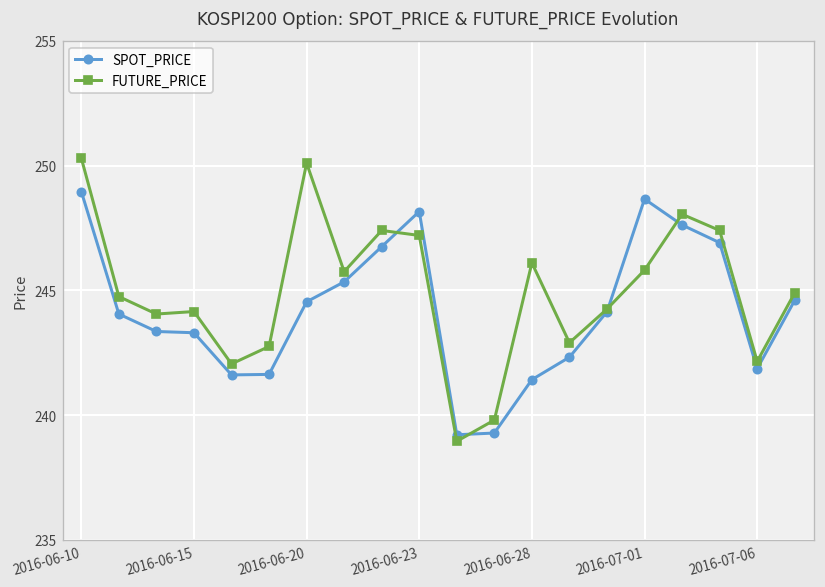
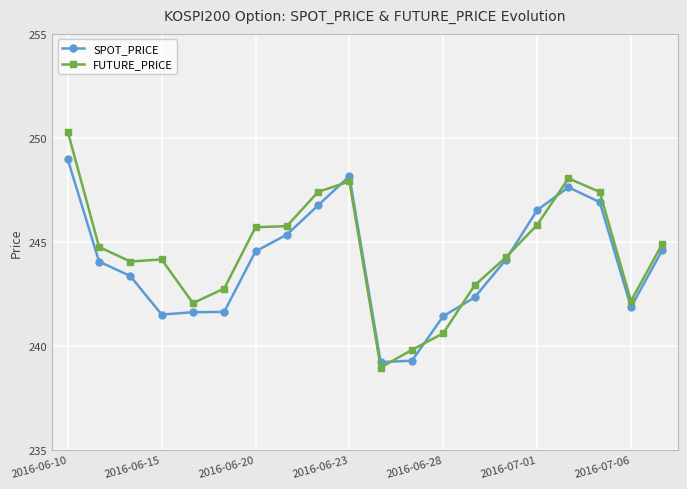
  {
    "SPOT_PRICE": {
      "2016-06-10": 249.0,
-     "2016-06-15": 243.3,
+     "2016-06-15": 241.5,
      "2016-06-20": 244.5,
      "2016-06-23": 248.2,
      "2016-06-28": 241.4,
-     "2016-07-01": 248.7,
+     "2016-07-01": 246.5,
      "2016-07-06": 241.9
    },
    "FUTURE_PRICE": {
      "2016-06-10": 250.3,
      "2016-06-15": 244.2,
-     "2016-06-20": 250.1,
-     "2016-06-23": 247.2,
-     "2016-06-28": 246.1,
+     "2016-06-20": 245.7,
+     "2016-06-23": 247.9,
+     "2016-06-28": 240.6,
      "2016-07-01": 245.8,
      "2016-07-06": 242.2
    }
  }
